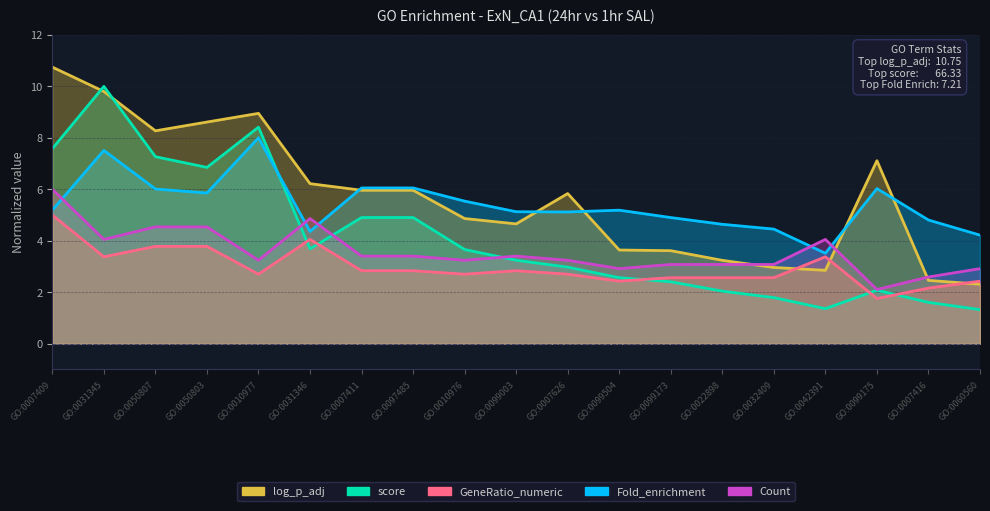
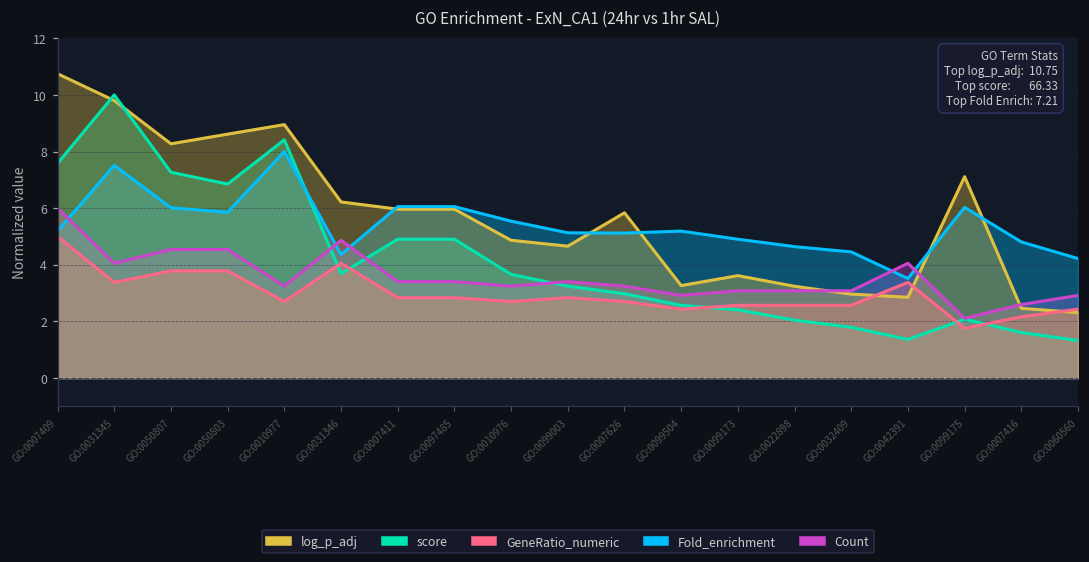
  {
    "log_p_adj": {
      "GO:0007409": 10.7,
      "GO:0031345": 9.8,
      "GO:0050807": 8.3,
      "GO:0050803": 8.6,
      "GO:0010977": 9.0,
      "GO:0031346": 6.2,
      "GO:0010976": 4.9,
      "GO:0099003": 4.7,
      "GO:0007626": 5.8,
-     "GO:0099504": 3.6,
+     "GO:0099504": 3.3,
      "GO:0099173": 3.6,
      "GO:0022898": 3.2,
      "GO:0032409": 3.0,
      "GO:0042391": 2.9,
      "GO:0099175": 7.1,
      "GO:0007416": 2.5,
      "GO:0060560": 2.3
    }
  }
